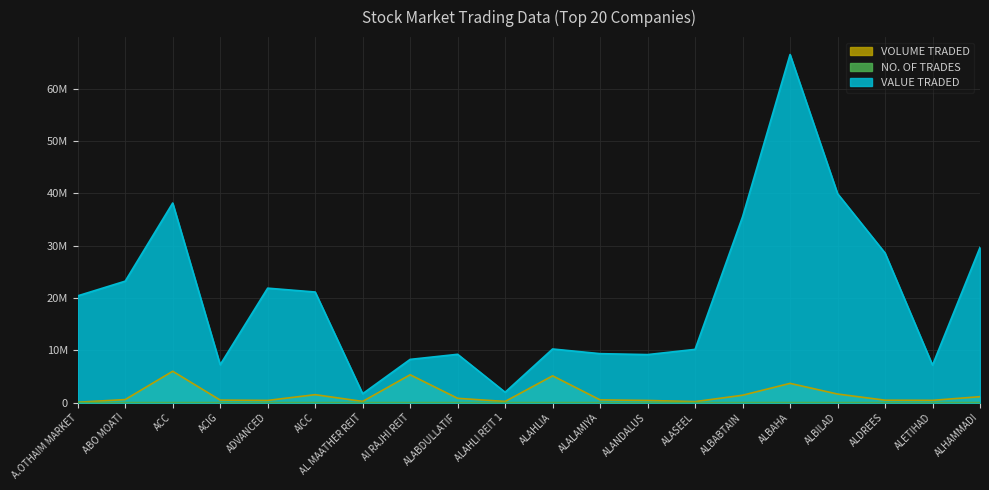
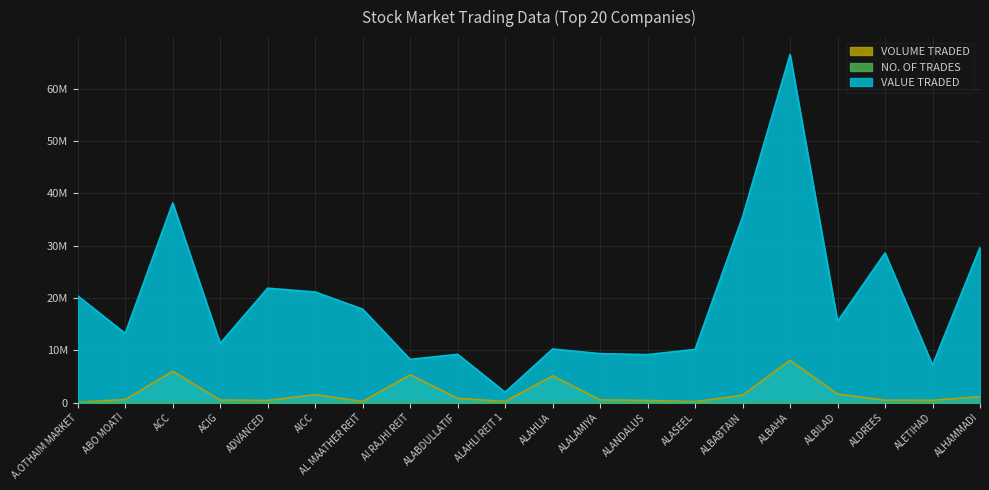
  {
    "VOLUME TRADED": {
      "ABO MOATI": 1000000,
      "ACC": 6000000,
      "AICC": 2000000,
      "Al RAJHI REIT": 5000000,
      "ALABDULLATIF": 1000000,
      "ALAHLIA": 5000000,
      "ALALAMIYA": 1000000,
      "ALBABTAIN": 1000000,
-     "ALBAHA": 4000000,
+     "ALBAHA": 8000000,
      "ALBILAD": 2000000,
      "ALHAMMADI": 1000000
    },
    "NO. OF TRADES": {
      "ABO MOATI": 0,
      "ACC": 0,
      "AICC": 0,
      "Al RAJHI REIT": 0,
      "ALABDULLATIF": 0,
      "ALAHLIA": 0,
      "ALALAMIYA": 0,
      "ALBABTAIN": 0,
      "ALBAHA": 0,
      "ALBILAD": 0,
      "ALHAMMADI": 0
    },
    "VALUE TRADED": {
      "A.OTHAIM MARKET": 20000000,
-     "ABO MOATI": 23000000,
+     "ABO MOATI": 13000000,
      "ACC": 38000000,
-     "ACIG": 7000000,
+     "ACIG": 11000000,
      "ADVANCED": 22000000,
      "AICC": 21000000,
-     "AL MAATHER REIT": 2000000,
+     "AL MAATHER REIT": 18000000,
      "Al RAJHI REIT": 8000000,
      "ALABDULLATIF": 9000000,
      "ALAHLI REIT 1": 2000000,
      "ALAHLIA": 10000000,
      "ALALAMIYA": 9000000,
      "ALANDALUS": 9000000,
      "ALASEEL": 10000000,
      "ALBABTAIN": 35000000,
      "ALBAHA": 66000000,
-     "ALBILAD": 40000000,
+     "ALBILAD": 16000000,
      "ALDREES": 29000000,
      "ALETIHAD": 7000000,
      "ALHAMMADI": 30000000
    }
  }
